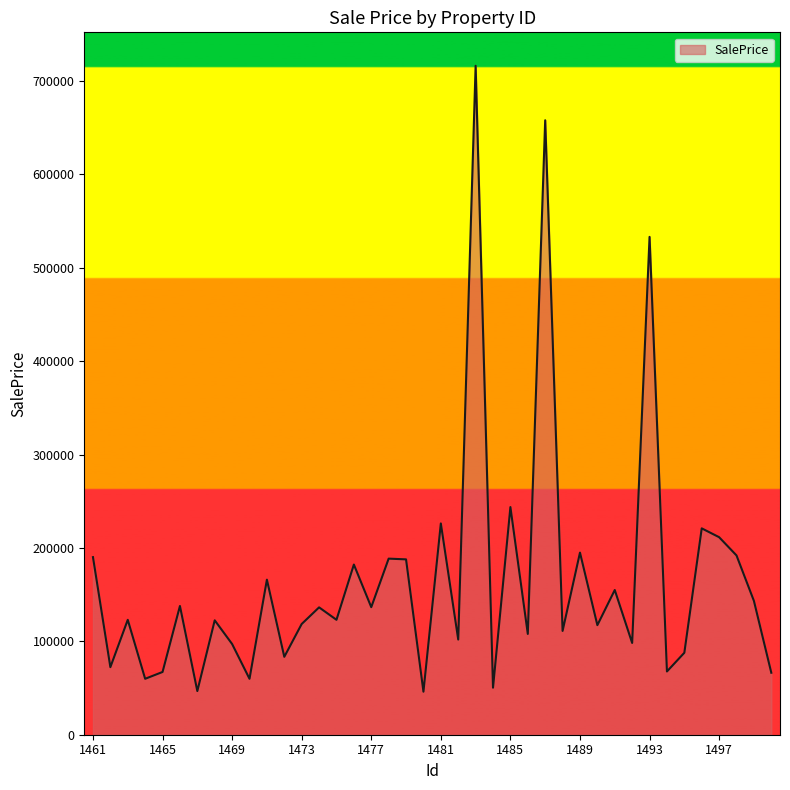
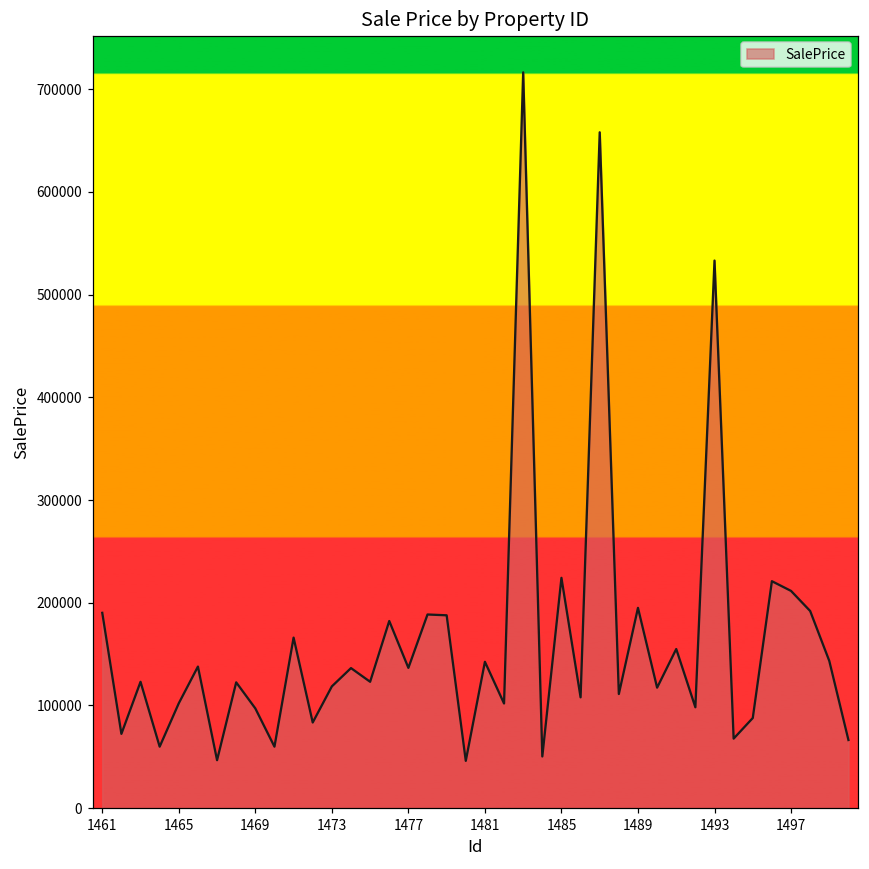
  {
    "1461": 190000,
-   "1465": 70000,
+   "1465": 100000,
    "1469": 100000,
    "1473": 120000,
    "1477": 140000,
-   "1481": 230000,
-   "1485": 240000,
+   "1481": 140000,
+   "1485": 220000,
    "1489": 200000,
    "1493": 530000,
    "1497": 210000
  }
